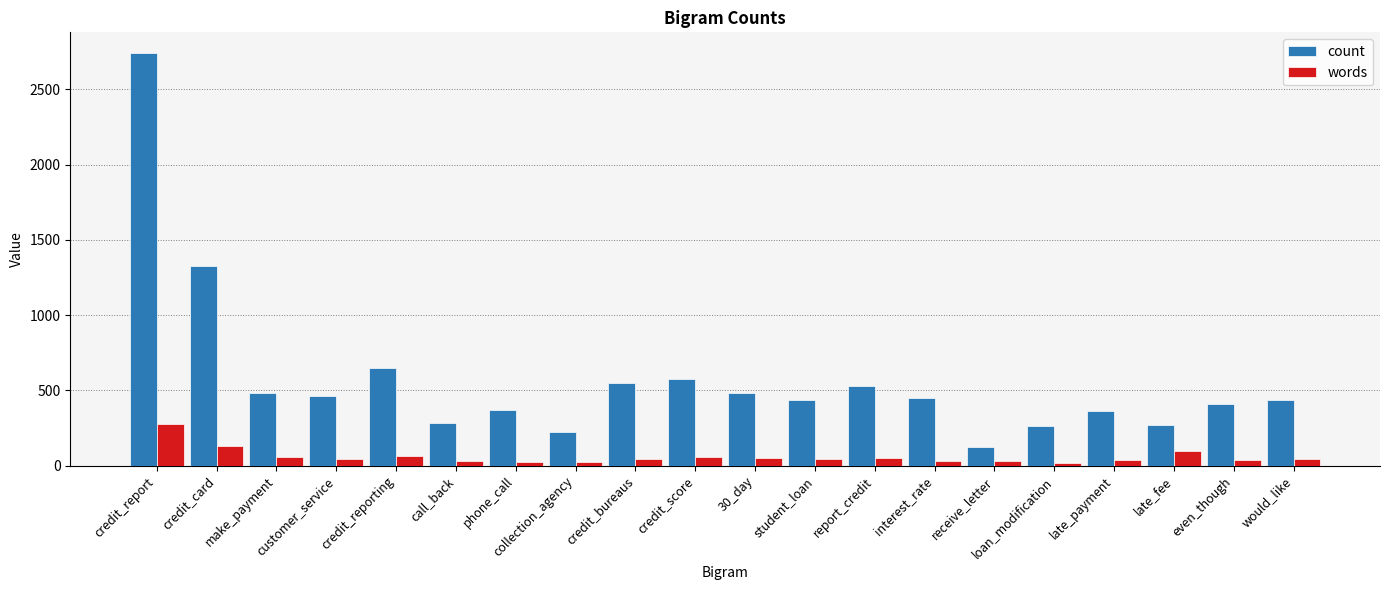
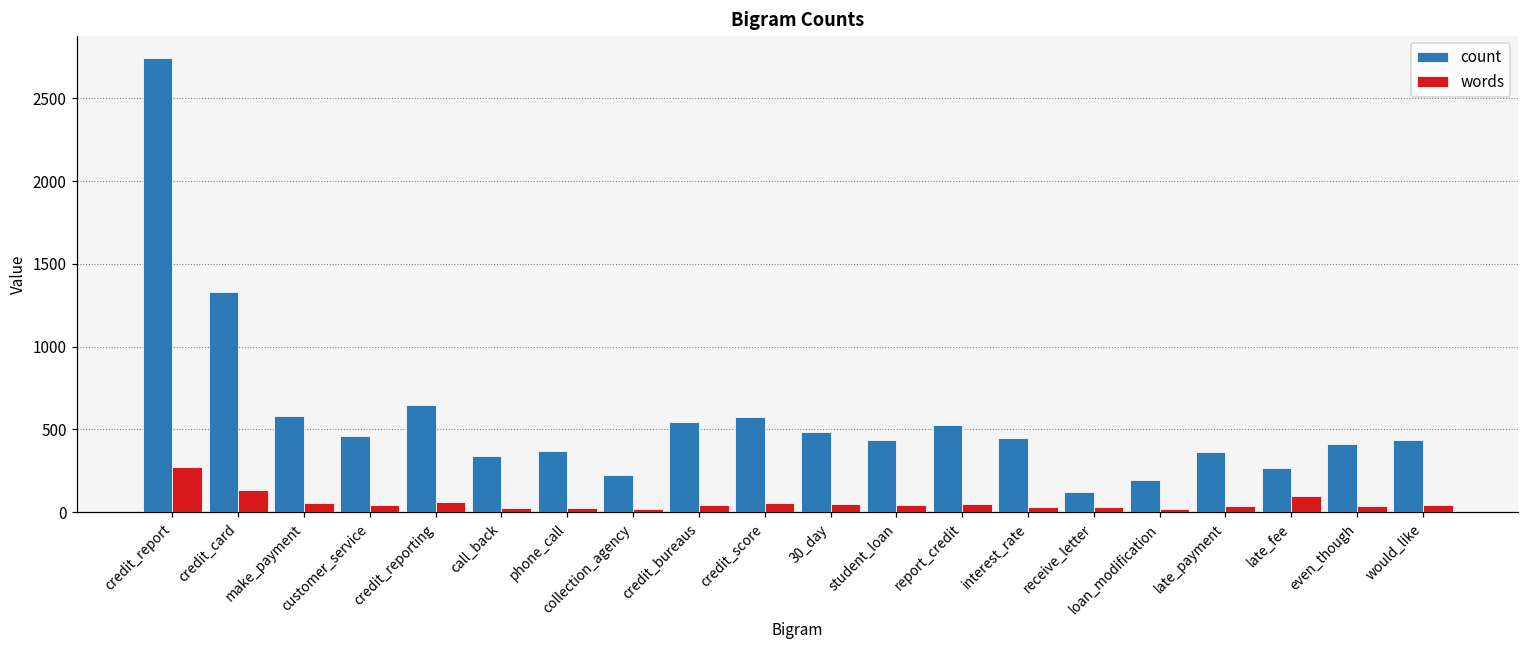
  {
    "count": {
      "credit_report": 2740,
      "credit_card": 1330,
-     "make_payment": 490,
+     "make_payment": 580,
      "customer_service": 460,
      "credit_reporting": 650,
-     "call_back": 280,
+     "call_back": 340,
      "phone_call": 370,
      "collection_agency": 230,
      "credit_bureaus": 550,
      "credit_score": 580,
      "30_day": 480,
      "student_loan": 440,
      "report_credit": 530,
      "interest_rate": 450,
      "receive_letter": 120,
-     "loan_modification": 260,
+     "loan_modification": 200,
      "late_payment": 370,
      "late_fee": 270,
      "even_though": 410,
      "would_like": 440
    },
    "words": {
      "credit_report": 270,
      "credit_card": 130,
      "make_payment": 60,
      "customer_service": 50,
      "credit_reporting": 60,
      "call_back": 30,
      "phone_call": 30,
      "collection_agency": 20,
      "credit_bureaus": 40,
      "credit_score": 60,
      "30_day": 50,
      "student_loan": 40,
      "report_credit": 50,
      "interest_rate": 30,
      "receive_letter": 30,
      "loan_modification": 20,
      "late_payment": 40,
      "late_fee": 100,
      "even_though": 40,
      "would_like": 40
    }
  }
